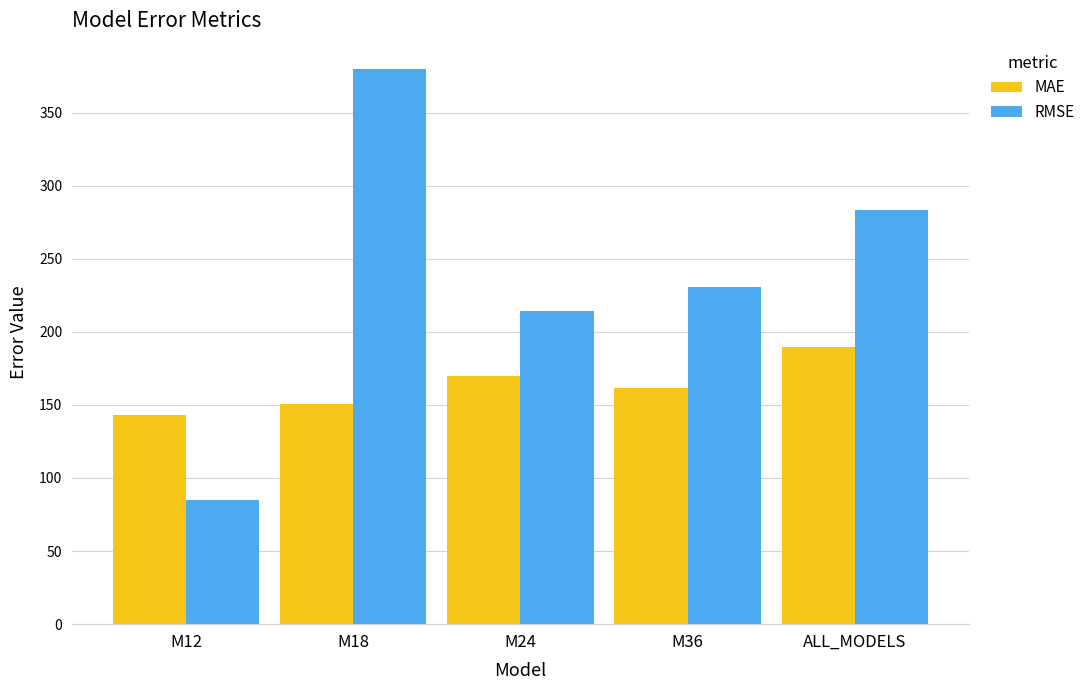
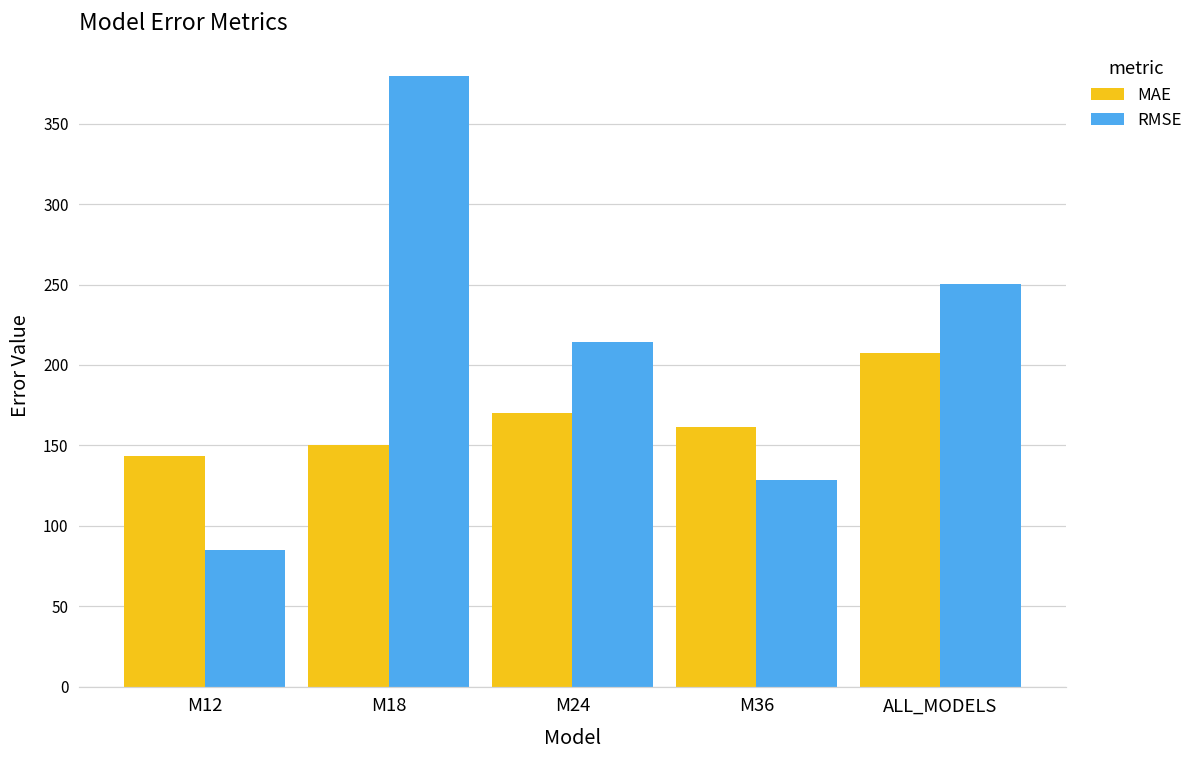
  {
    "MAE": {
      "M12": 143,
      "M18": 150,
      "M24": 170,
      "M36": 162,
-     "ALL_MODELS": 190
+     "ALL_MODELS": 208
    },
    "RMSE": {
      "M12": 85,
      "M18": 380,
      "M24": 214,
-     "M36": 230,
-     "ALL_MODELS": 283
+     "M36": 129,
+     "ALL_MODELS": 250
    }
  }
